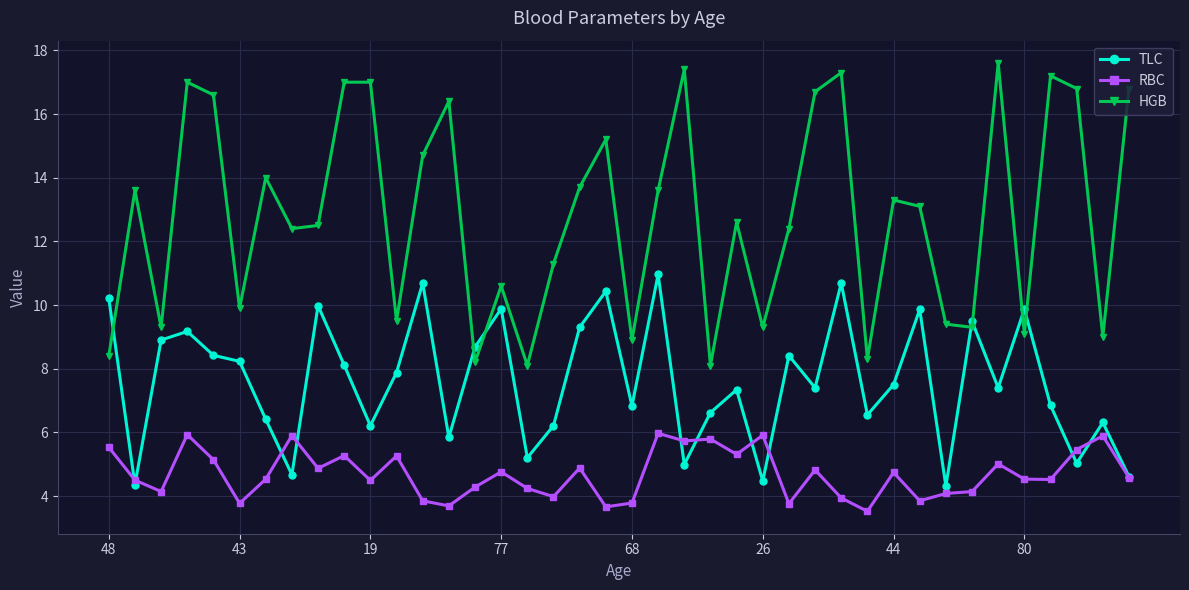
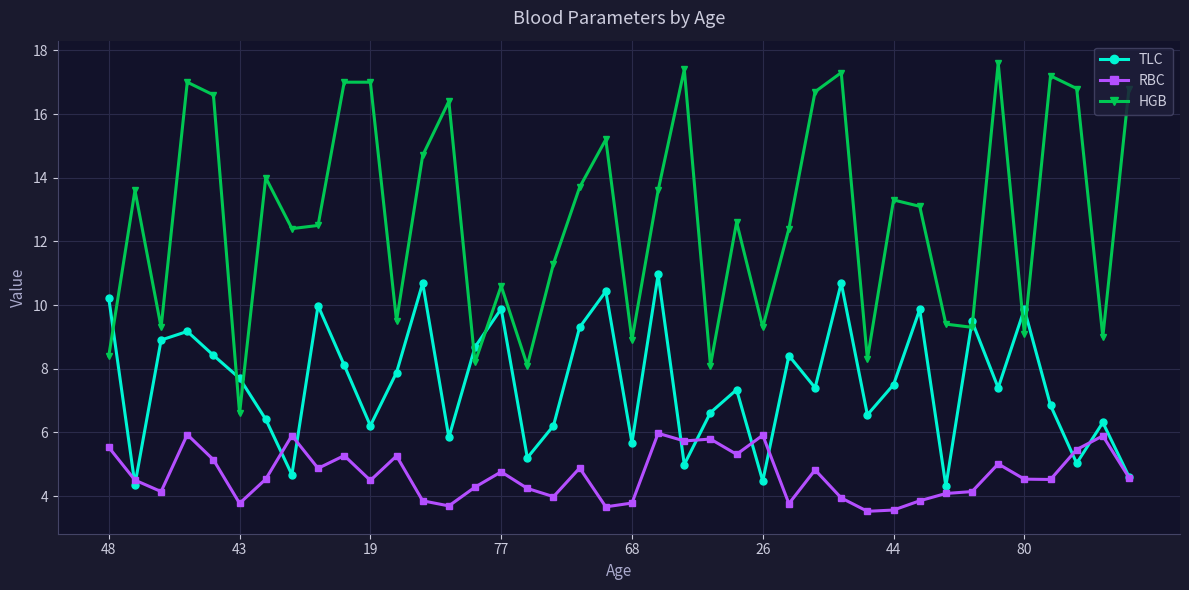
  {
    "TLC": {
      "48": 10.2,
-     "43": 8.2,
+     "43": 7.7,
      "77": 9.9,
-     "68": 6.8,
+     "68": 5.7,
      "44": 7.5,
      "80": 9.9
    },
    "RBC": {
      "48": 5.5,
      "43": 3.8,
      "77": 4.8,
      "68": 3.8,
-     "44": 4.7,
+     "44": 3.6,
      "80": 4.5
    },
    "HGB": {
      "48": 8.4,
-     "43": 9.9,
+     "43": 6.6,
      "77": 10.6,
      "68": 8.9,
      "44": 13.3,
      "80": 9.1
    }
  }
